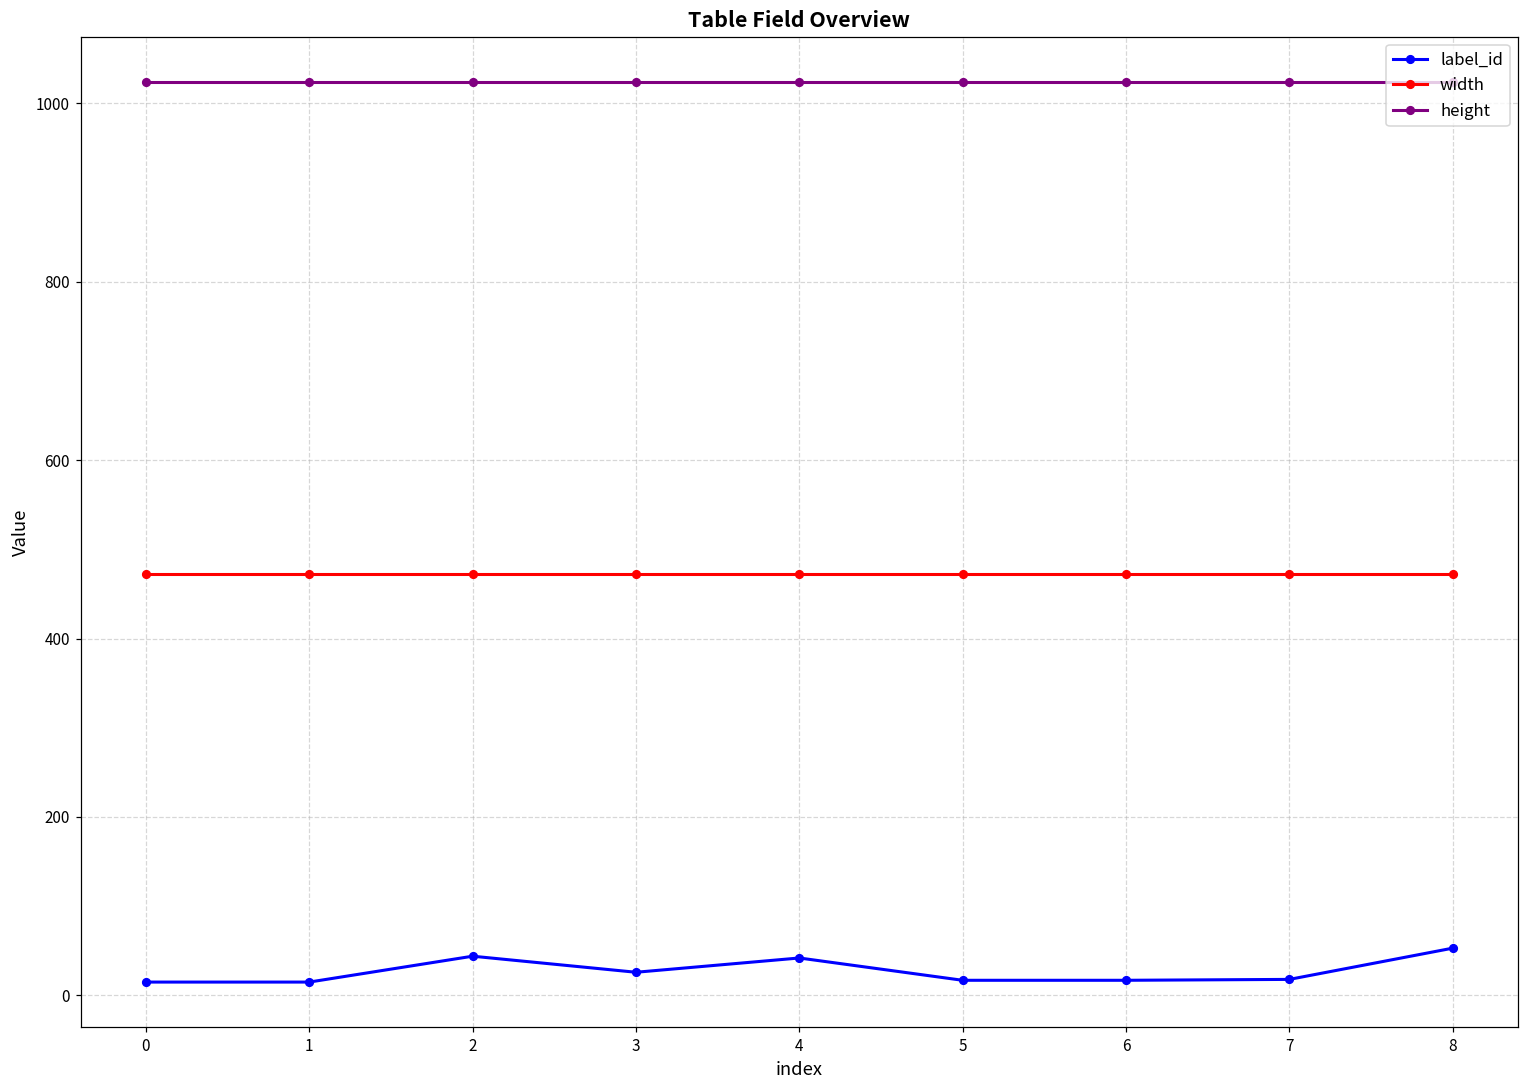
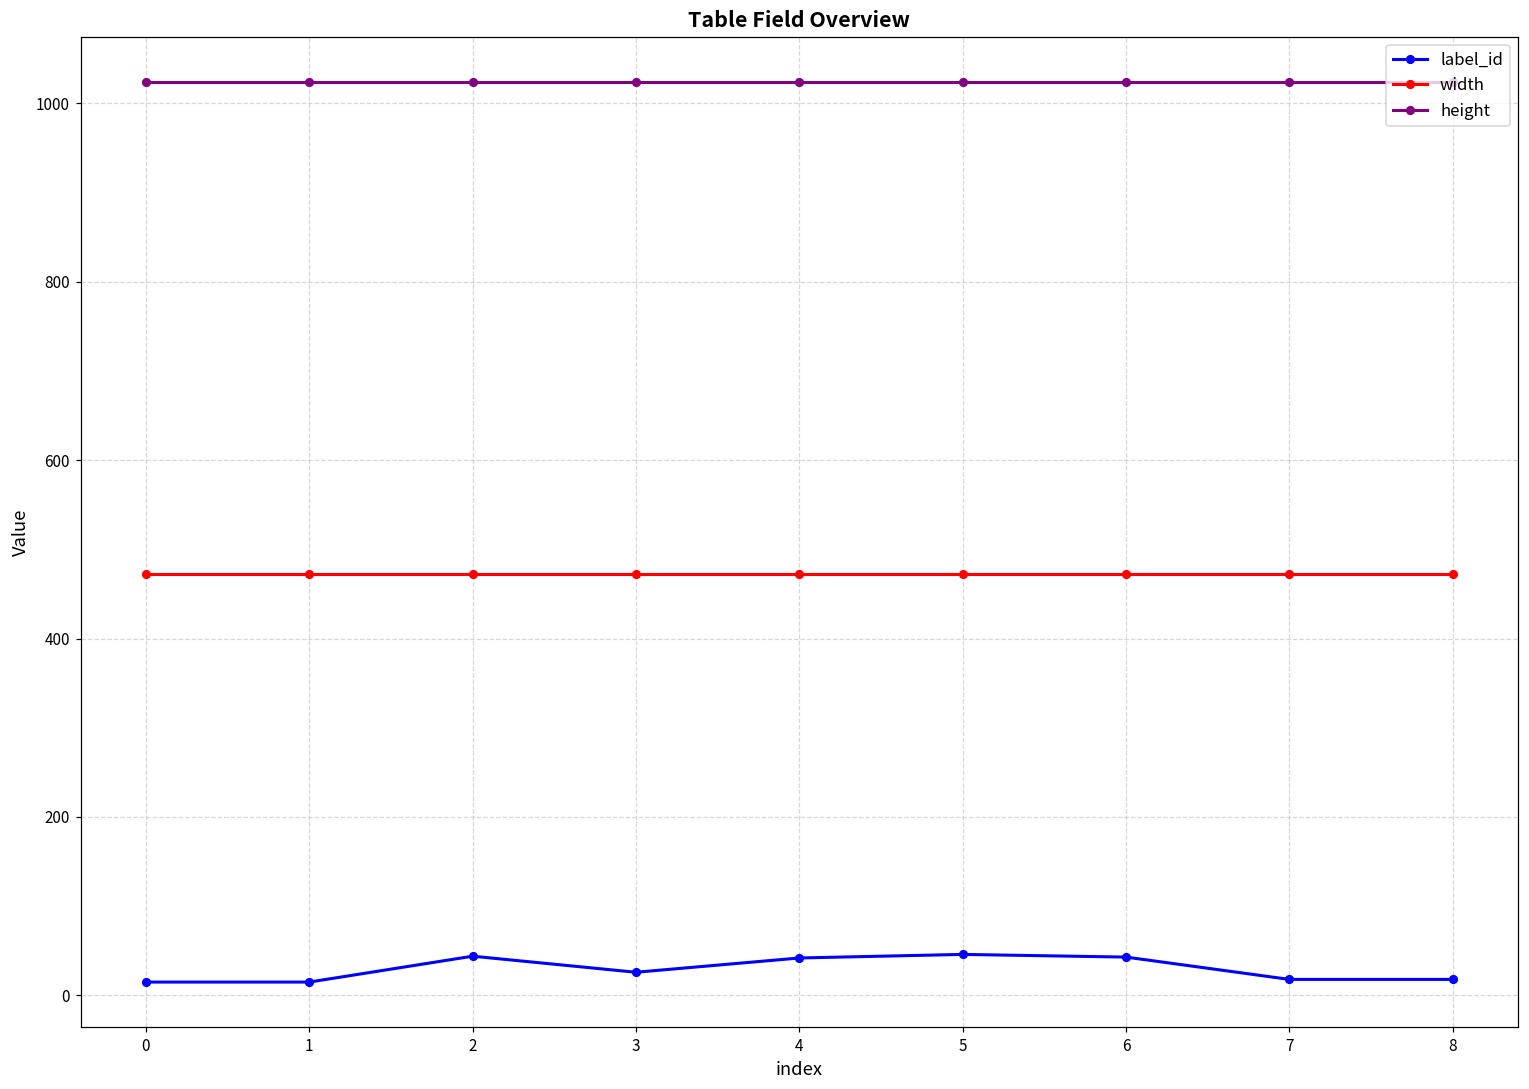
  {
    "label_id": {
      "0": 20,
      "1": 20,
      "2": 40,
      "3": 30,
      "4": 40,
-     "5": 20,
-     "6": 20,
+     "5": 50,
+     "6": 40,
      "7": 20,
-     "8": 50
+     "8": 20
    },
    "width": {
      "0": 470,
      "1": 470,
      "2": 470,
      "3": 470,
      "4": 470,
      "5": 470,
      "6": 470,
      "7": 470,
      "8": 470
    },
    "height": {
      "0": 1020,
      "1": 1020,
      "2": 1020,
      "3": 1020,
      "4": 1020,
      "5": 1020,
      "6": 1020,
      "7": 1020
    }
  }
